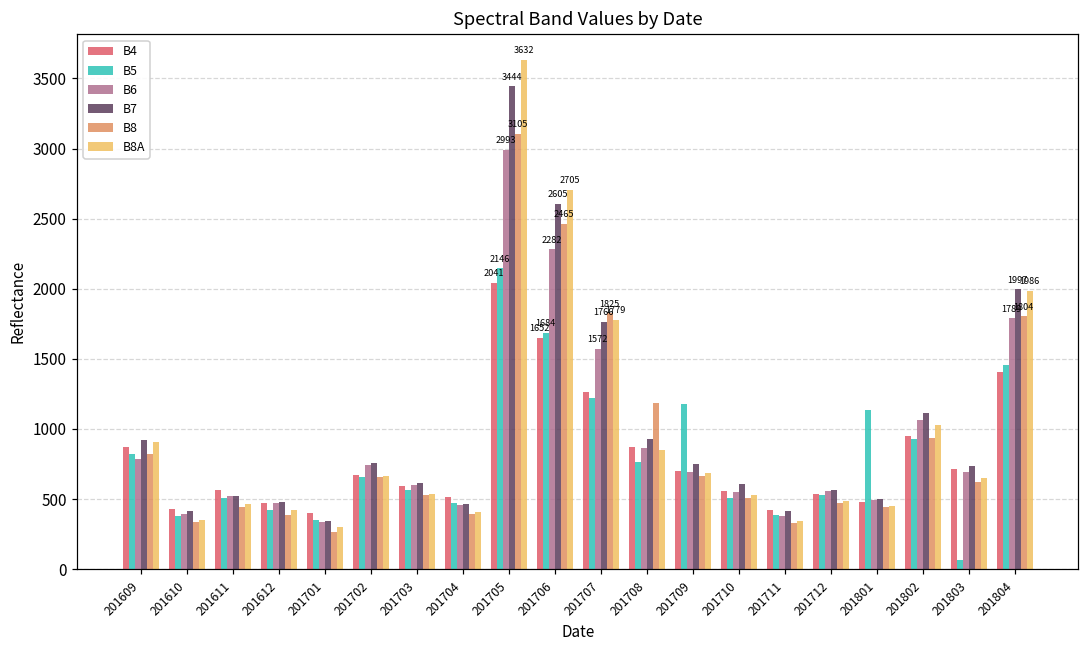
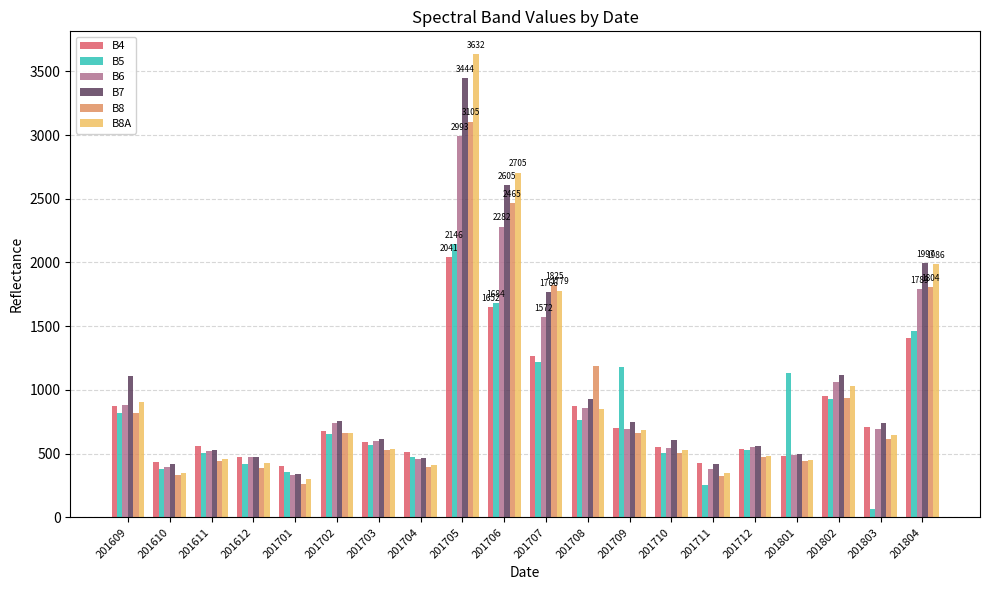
  {
    "B5": {
      "201609": 820,
      "201610": 380,
      "201611": 510,
      "201612": 420,
      "201701": 350,
      "201702": 660,
      "201703": 570,
      "201704": 470,
      "201707": 1220,
      "201708": 760,
      "201709": 1180,
      "201710": 510,
-     "201711": 380,
+     "201711": 260,
      "201712": 530,
      "201801": 1130,
      "201802": 930,
      "201803": 60,
      "201804": 1460
    },
    "B6": {
-     "201609": 780,
+     "201609": 880,
      "201610": 390,
      "201611": 520,
      "201612": 470,
      "201701": 330,
      "201702": 740,
      "201703": 600,
      "201704": 460,
      "201708": 860,
      "201709": 690,
      "201710": 550,
      "201711": 380,
      "201712": 560,
      "201801": 490,
      "201802": 1070,
      "201803": 690
    },
    "B7": {
-     "201609": 920,
+     "201609": 1110,
      "201610": 420,
      "201611": 530,
      "201612": 480,
      "201701": 340,
      "201702": 760,
      "201703": 610,
      "201704": 470,
      "201708": 930,
      "201709": 750,
      "201710": 610,
      "201711": 420,
      "201712": 560,
      "201801": 500,
      "201802": 1120,
      "201803": 740
    }
  }
